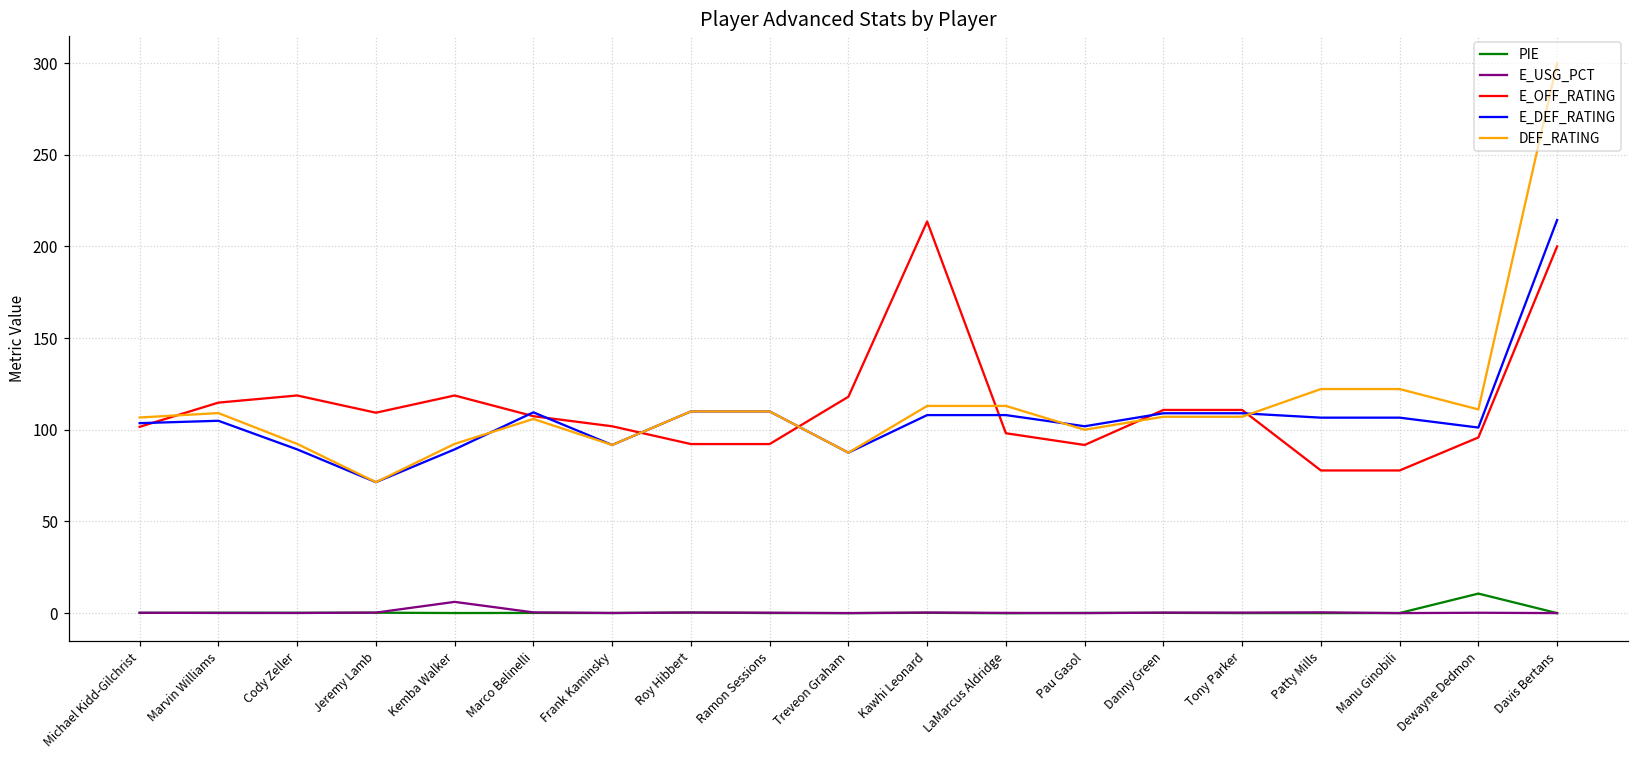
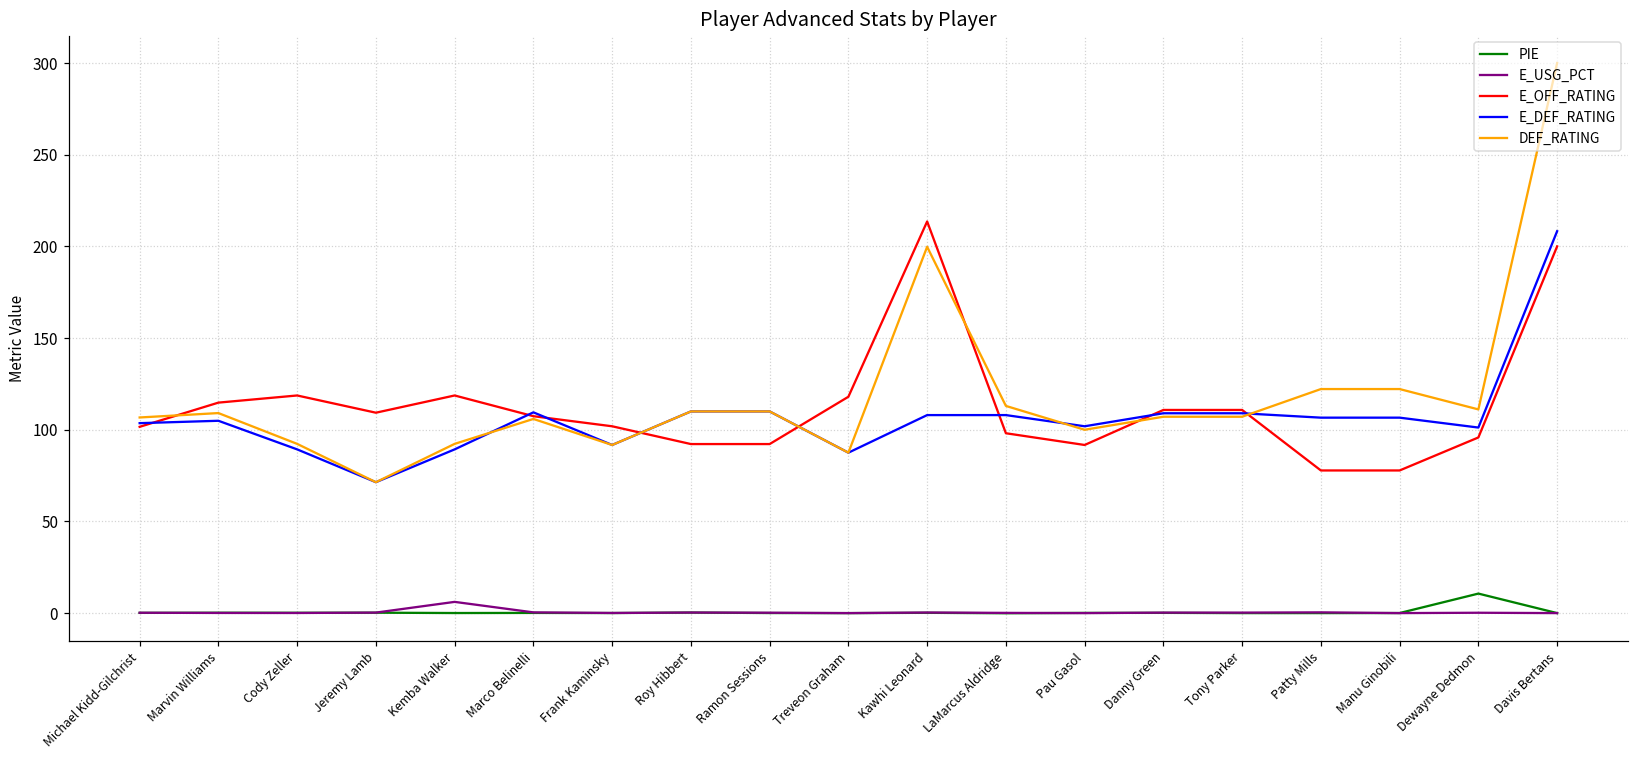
  {
    "PIE": {
      "Kemba Walker": 0,
      "Dewayne Dedmon": 11
    },
    "E_USG_PCT": {
      "Kemba Walker": 6,
      "Dewayne Dedmon": 0
    },
    "E_OFF_RATING": {
      "Michael Kidd-Gilchrist": 102,
      "Marvin Williams": 115,
      "Cody Zeller": 119,
      "Jeremy Lamb": 109,
      "Kemba Walker": 119,
      "Frank Kaminsky": 102,
      "Roy Hibbert": 92,
      "Ramon Sessions": 92,
      "Treveon Graham": 118,
      "Kawhi Leonard": 214,
      "LaMarcus Aldridge": 98,
      "Pau Gasol": 92,
      "Danny Green": 111,
      "Tony Parker": 111,
      "Patty Mills": 78,
      "Manu Ginobili": 78,
      "Dewayne Dedmon": 96,
      "Davis Bertans": 200
    },
    "E_DEF_RATING": {
      "Michael Kidd-Gilchrist": 104,
      "Marvin Williams": 105,
      "Cody Zeller": 89,
      "Kemba Walker": 89,
      "Marco Belinelli": 110,
      "Kawhi Leonard": 108,
      "LaMarcus Aldridge": 108,
      "Pau Gasol": 102,
      "Danny Green": 109,
      "Tony Parker": 109,
      "Patty Mills": 107,
      "Manu Ginobili": 107,
      "Dewayne Dedmon": 101,
-     "Davis Bertans": 214
+     "Davis Bertans": 208
    },
    "DEF_RATING": {
      "Michael Kidd-Gilchrist": 107,
      "Marvin Williams": 109,
      "Cody Zeller": 92,
      "Kemba Walker": 92,
-     "Kawhi Leonard": 113,
+     "Kawhi Leonard": 200,
      "LaMarcus Aldridge": 113,
      "Pau Gasol": 100,
      "Danny Green": 107,
      "Tony Parker": 107,
      "Patty Mills": 122,
      "Manu Ginobili": 122,
      "Dewayne Dedmon": 111
    }
  }
